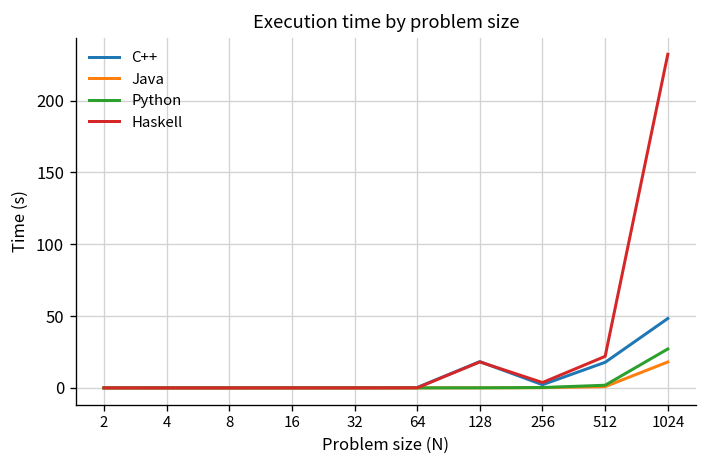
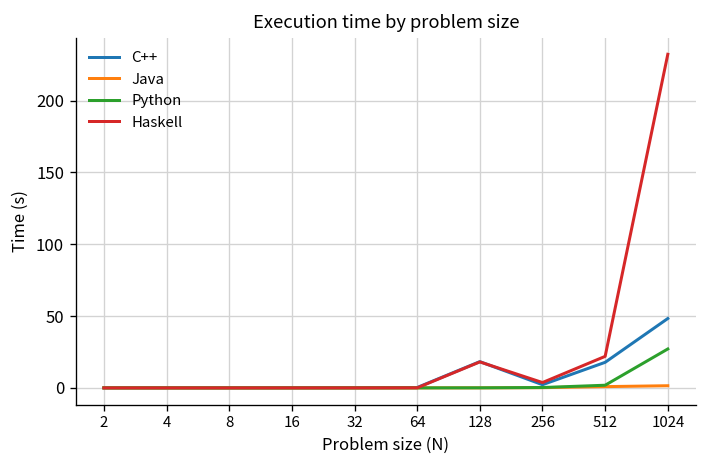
  {
    "C++": {
      "512": 18,
      "1024": 48
    },
    "Java": {
-     "1024": 18
+     "1024": 2
    },
    "Python": {
      "1024": 27
    },
    "Haskell": {
      "512": 22,
      "1024": 232
    }
  }
